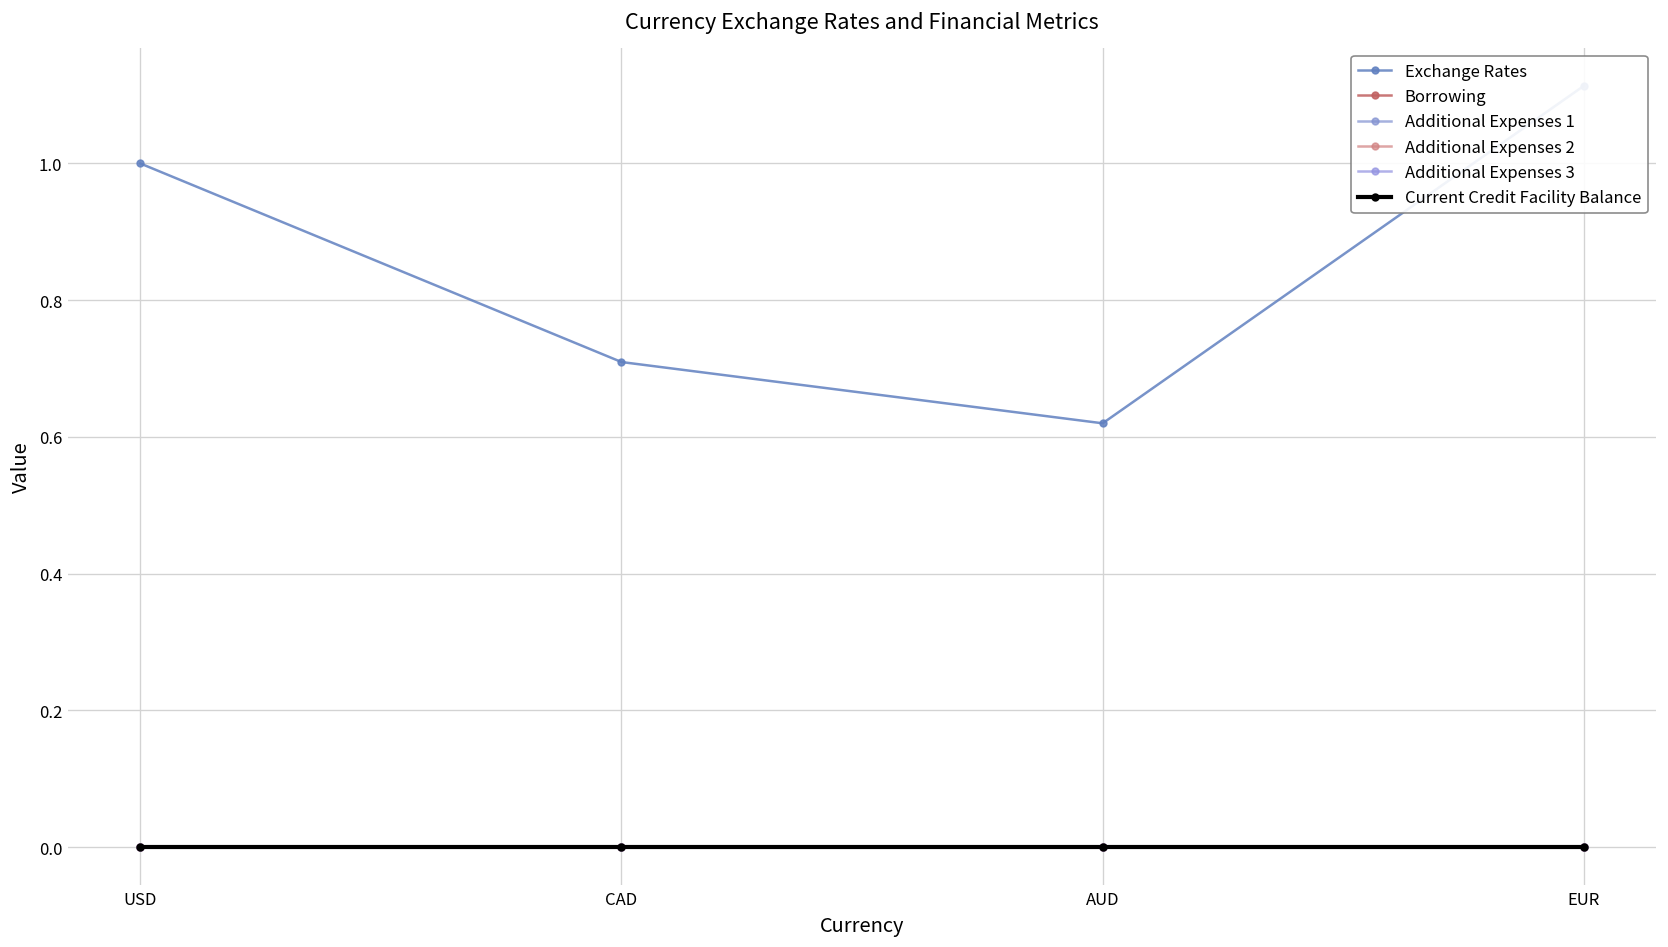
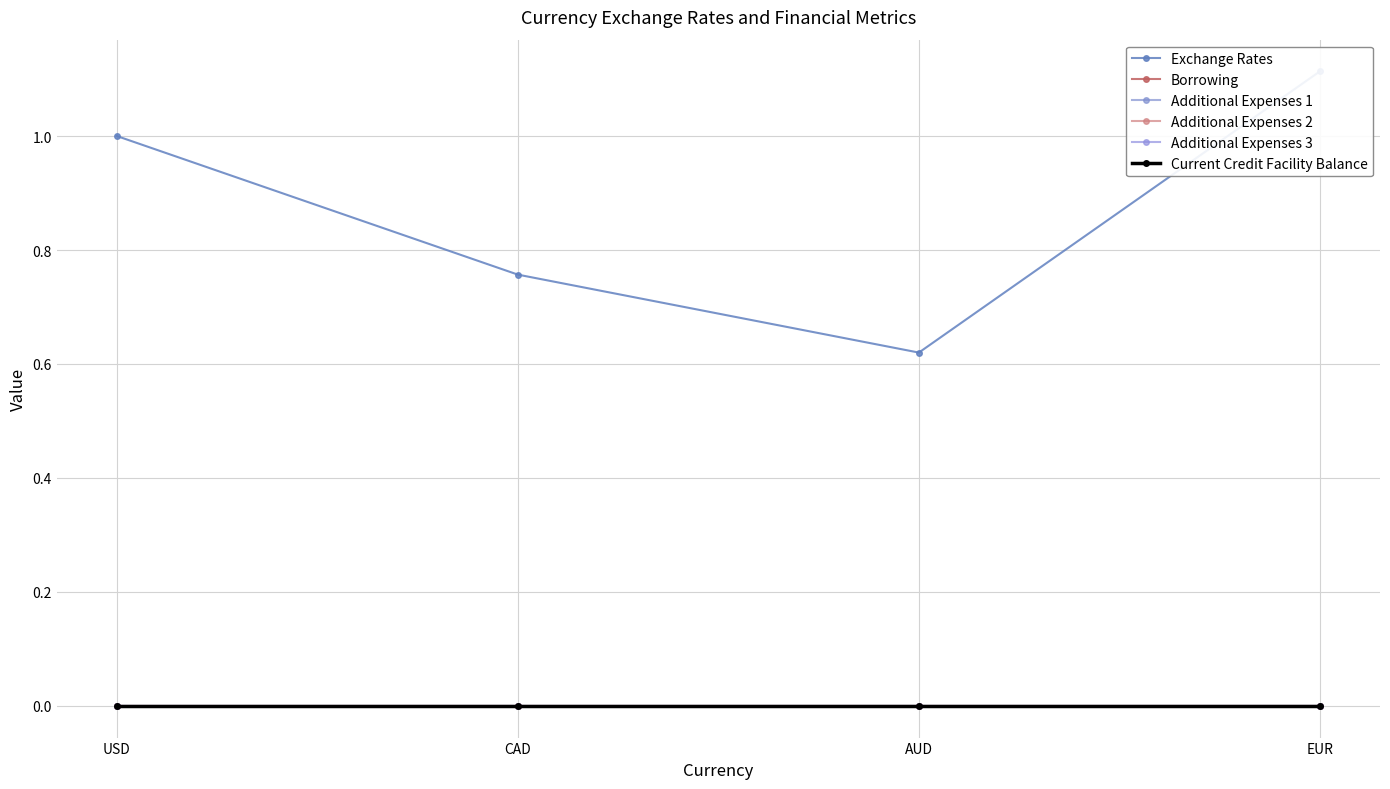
  {
    "Exchange Rates": {
      "USD": 1.00,
-     "CAD": 0.71,
+     "CAD": 0.76,
      "AUD": 0.62
    },
    "Current Credit Facility Balance": {
      "USD": 0.00,
      "CAD": 0.00,
      "AUD": 0.00,
      "EUR": 0.00
    }
  }
